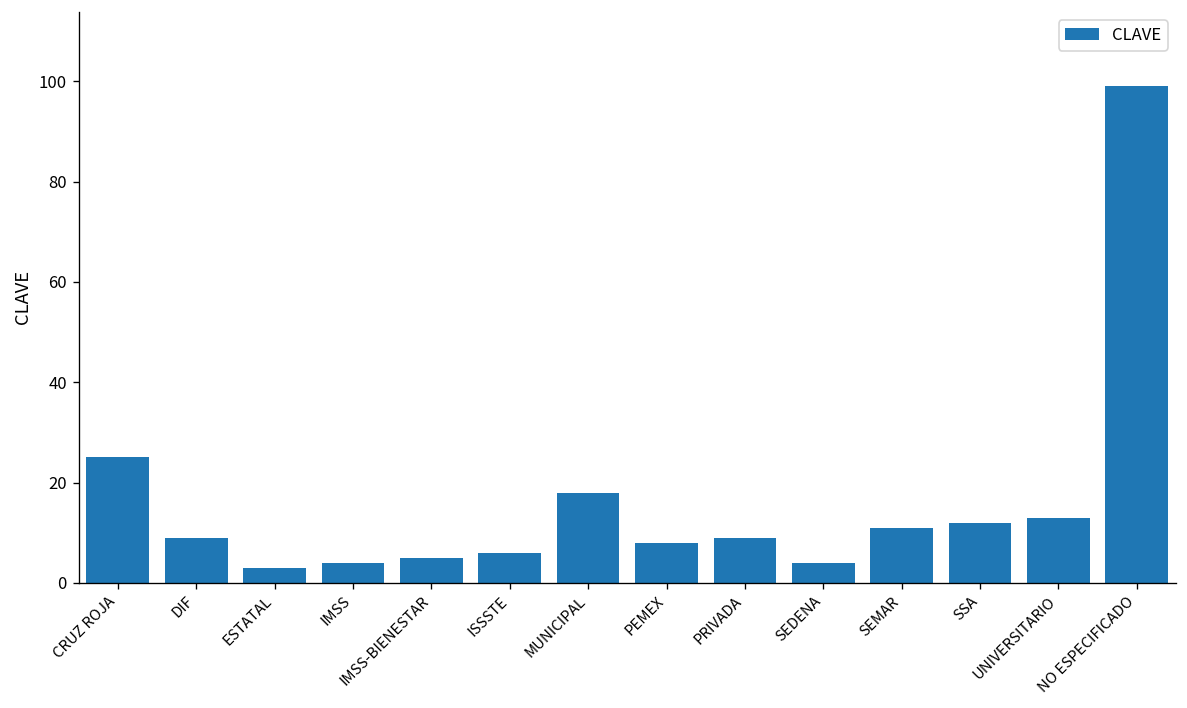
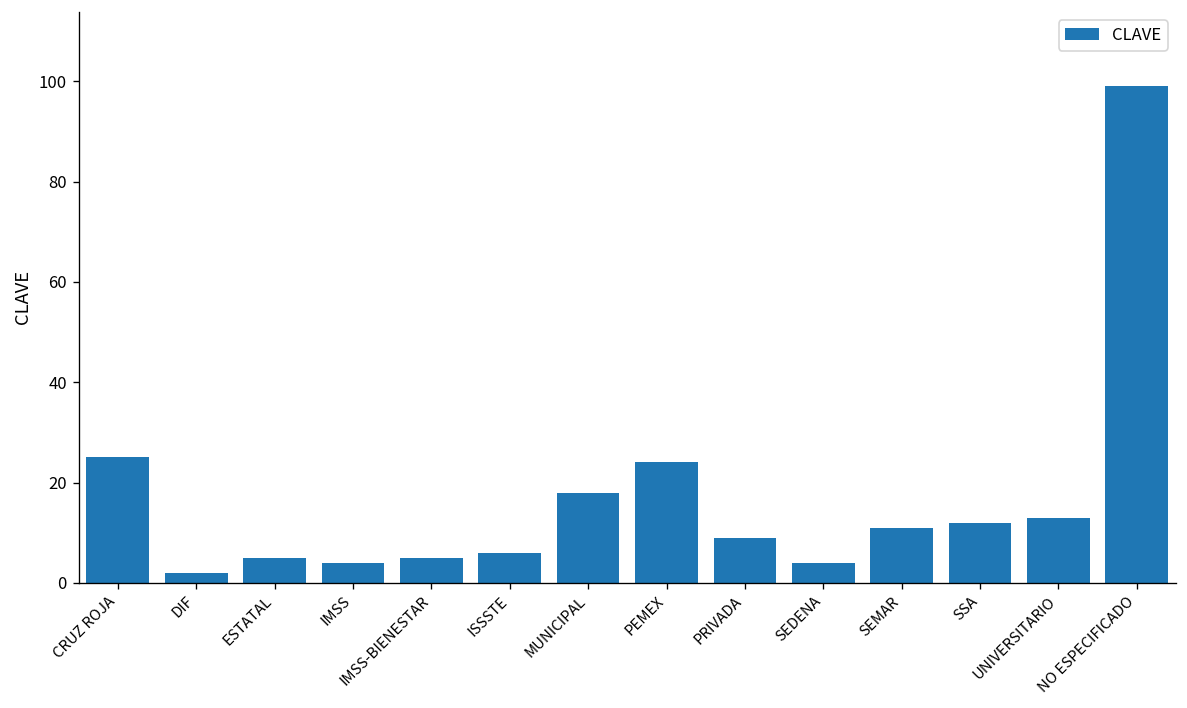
  {
    "CRUZ ROJA": 25,
-   "DIF": 9,
-   "ESTATAL": 3,
+   "DIF": 2,
+   "ESTATAL": 5,
    "IMSS": 4,
    "IMSS-BIENESTAR": 5,
    "ISSSTE": 6,
    "MUNICIPAL": 18,
-   "PEMEX": 8,
+   "PEMEX": 24,
    "PRIVADA": 9,
    "SEDENA": 4,
    "SEMAR": 11,
    "SSA": 12,
    "UNIVERSITARIO": 13,
    "NO ESPECIFICADO": 99
  }
